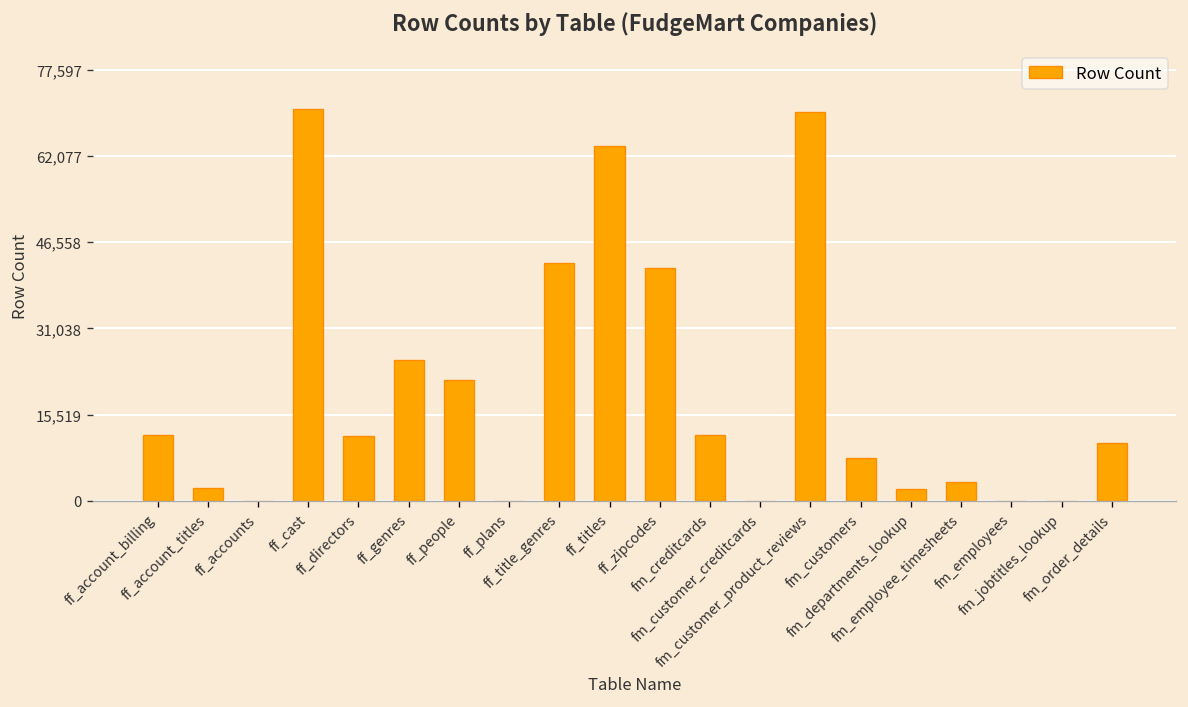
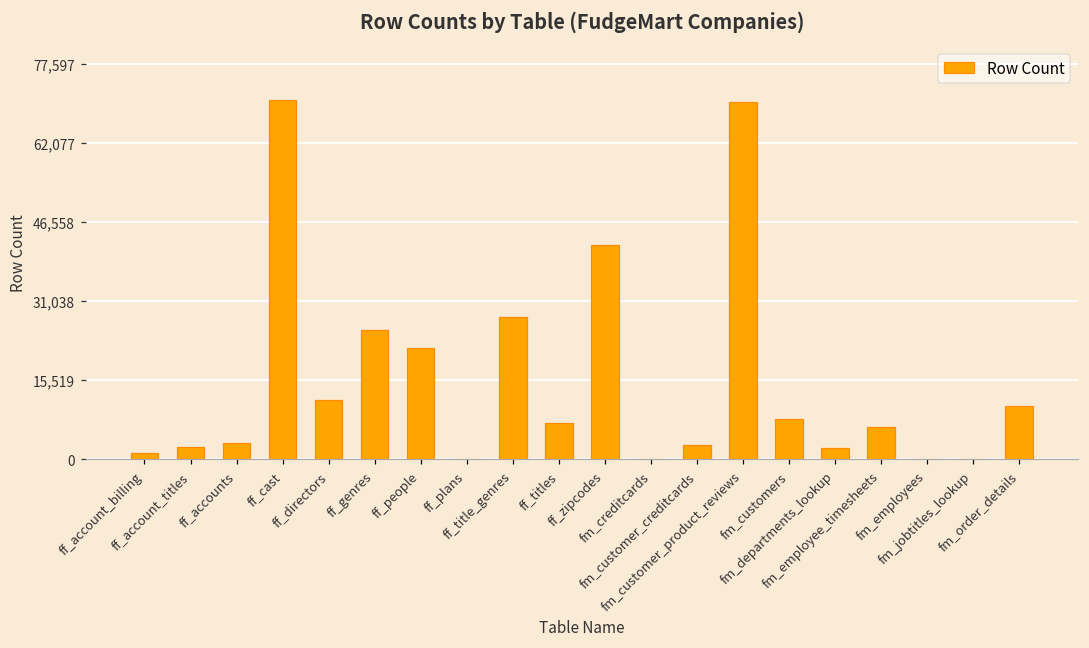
  {
-   "ff_account_billing": "12,000",
+   "ff_account_billing": "1,000",
    "ff_account_titles": "2,000",
-   "ff_accounts": "0",
+   "ff_accounts": "3,000",
    "ff_cast": "71,000",
    "ff_directors": "12,000",
    "ff_genres": "25,000",
    "ff_people": "22,000",
-   "ff_title_genres": "43,000",
-   "ff_titles": "64,000",
+   "ff_title_genres": "28,000",
+   "ff_titles": "7,000",
    "ff_zipcodes": "42,000",
-   "fm_creditcards": "12,000",
-   "fm_customer_creditcards": "0",
+   "fm_creditcards": "0",
+   "fm_customer_creditcards": "3,000",
    "fm_customer_product_reviews": "70,000",
    "fm_customers": "8,000",
    "fm_departments_lookup": "2,000",
-   "fm_employee_timesheets": "3,000",
+   "fm_employee_timesheets": "6,000",
    "fm_order_details": "10,000"
  }
